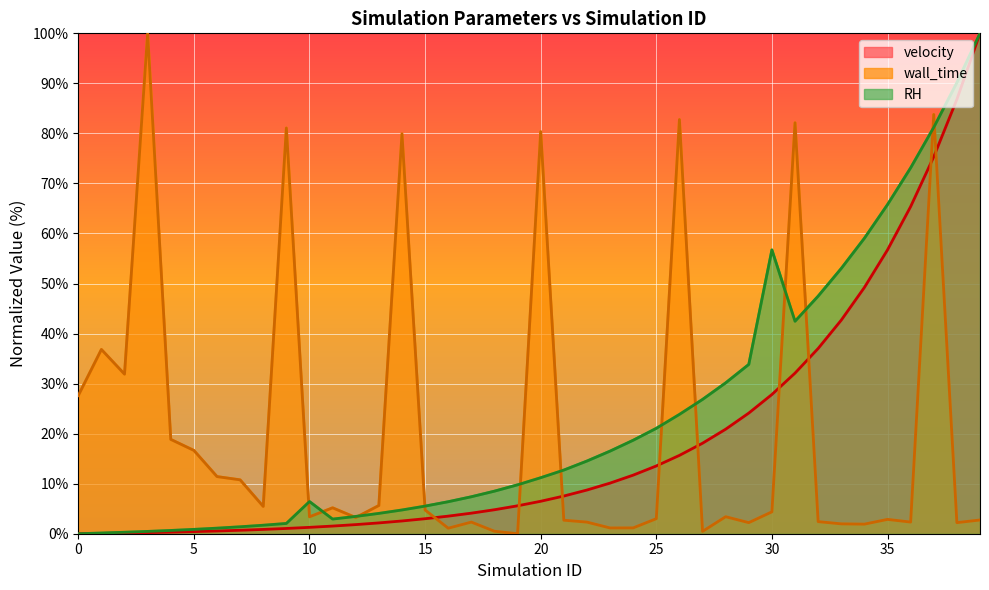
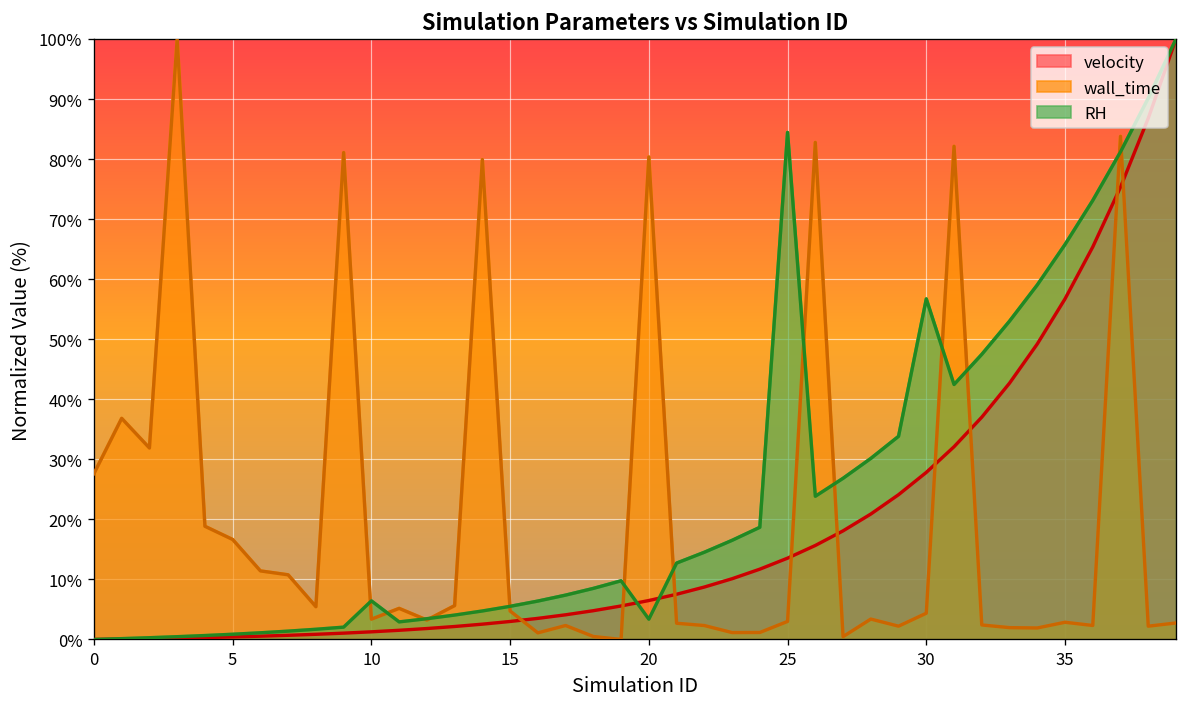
  {
    "RH": {
      "10": "6%",
      "15": "6%",
-     "20": "11%",
-     "25": "21%",
+     "20": "3%",
+     "25": "84%",
      "30": "57%",
      "35": "66%"
    }
  }
